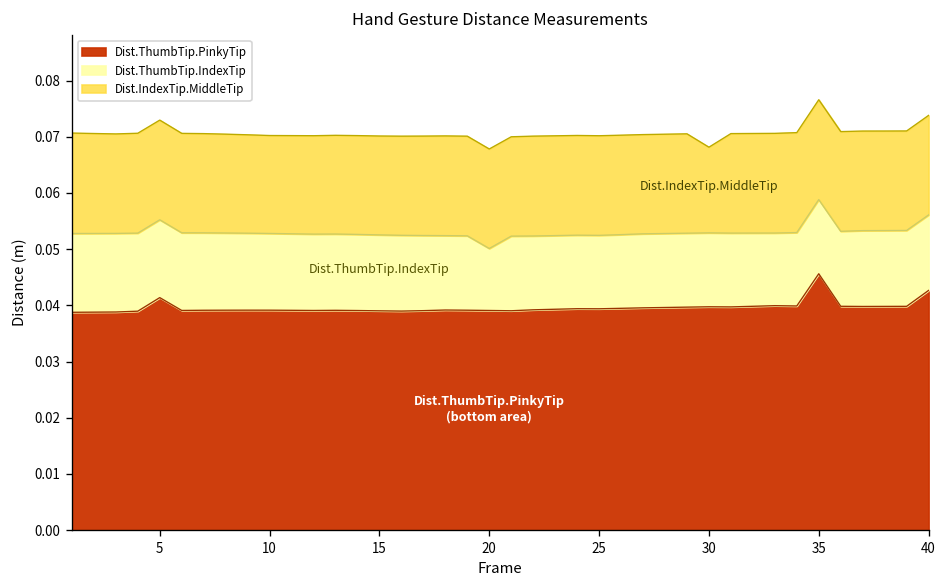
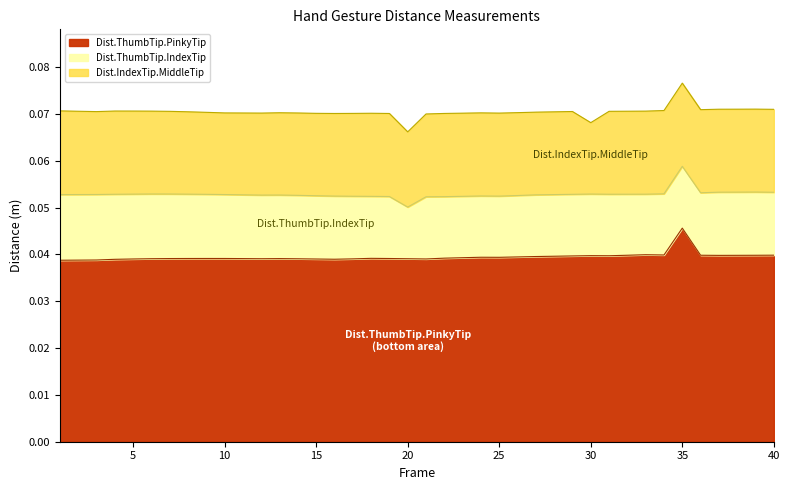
  {
    "Dist.ThumbTip.PinkyTip": {
-     "5": 0.041,
+     "5": 0.039,
      "10": 0.039,
      "15": 0.039,
      "20": 0.039,
      "25": 0.039,
      "30": 0.040,
      "35": 0.046,
-     "40": 0.043
+     "40": 0.040
    },
    "Dist.ThumbTip.IndexTip": {
      "5": 0.014,
      "10": 0.014,
      "15": 0.014,
      "20": 0.011,
      "25": 0.013,
      "30": 0.013,
      "35": 0.013,
      "40": 0.013
    },
    "Dist.IndexTip.MiddleTip": {
      "5": 0.018,
      "10": 0.017,
      "15": 0.018,
-     "20": 0.018,
+     "20": 0.016,
      "25": 0.018,
      "30": 0.015,
      "35": 0.018,
      "40": 0.018
    }
  }
